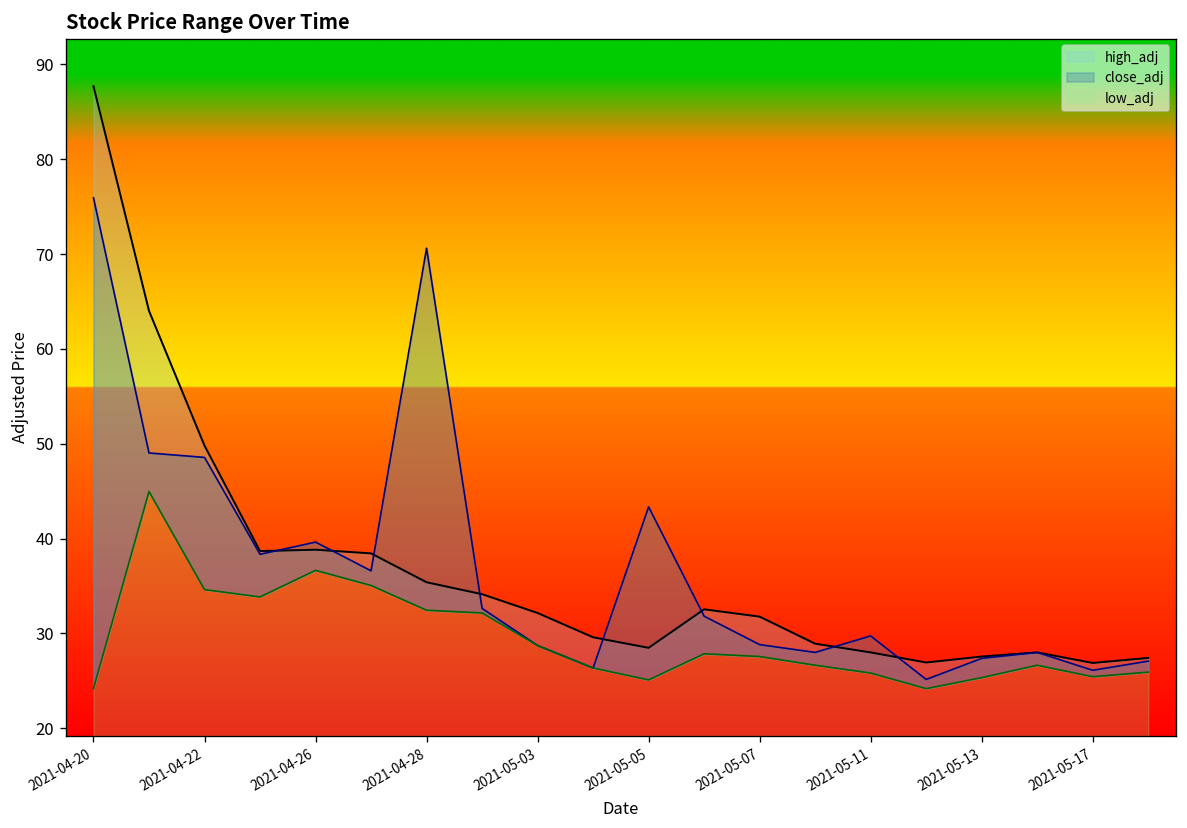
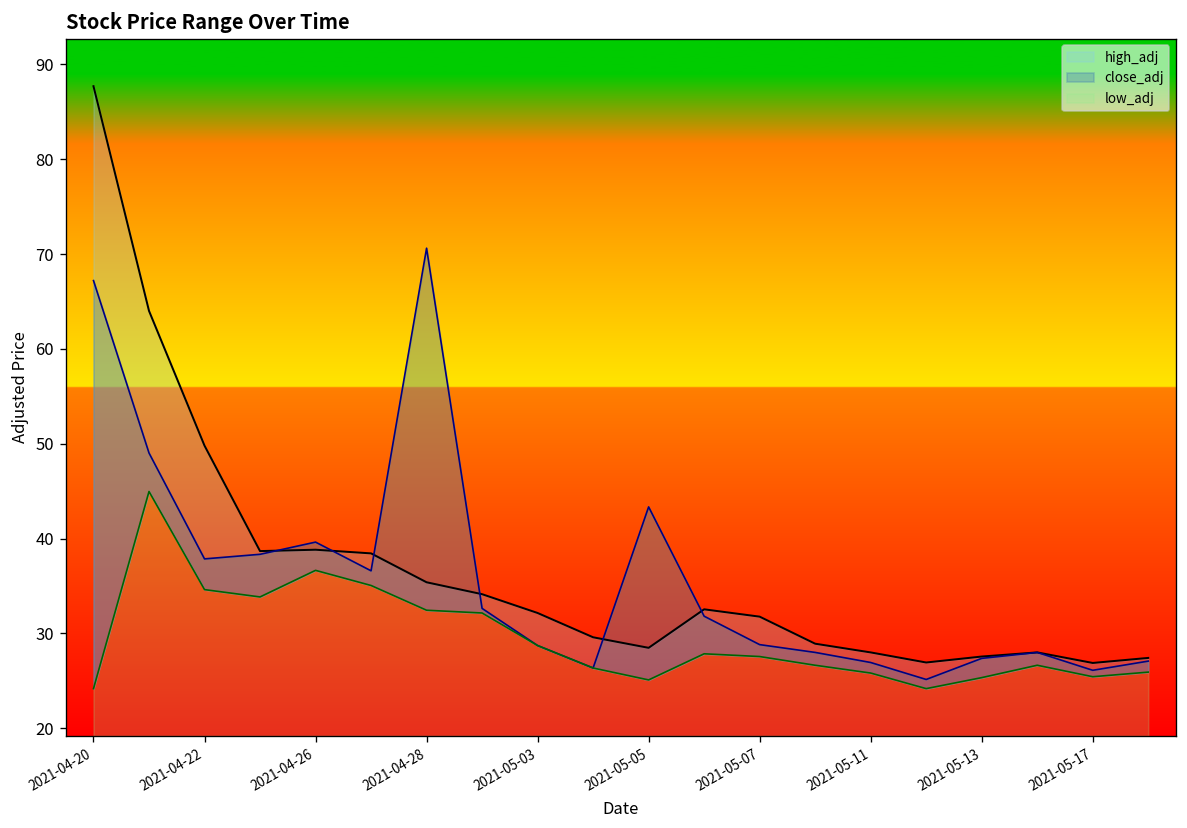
  {
    "close_adj": {
-     "2021-04-20": 76,
-     "2021-04-22": 49,
+     "2021-04-20": 67,
+     "2021-04-22": 38,
      "2021-04-26": 40,
      "2021-04-28": 71,
      "2021-05-05": 43,
      "2021-05-07": 29,
-     "2021-05-11": 30,
+     "2021-05-11": 27,
      "2021-05-17": 26
    }
  }
